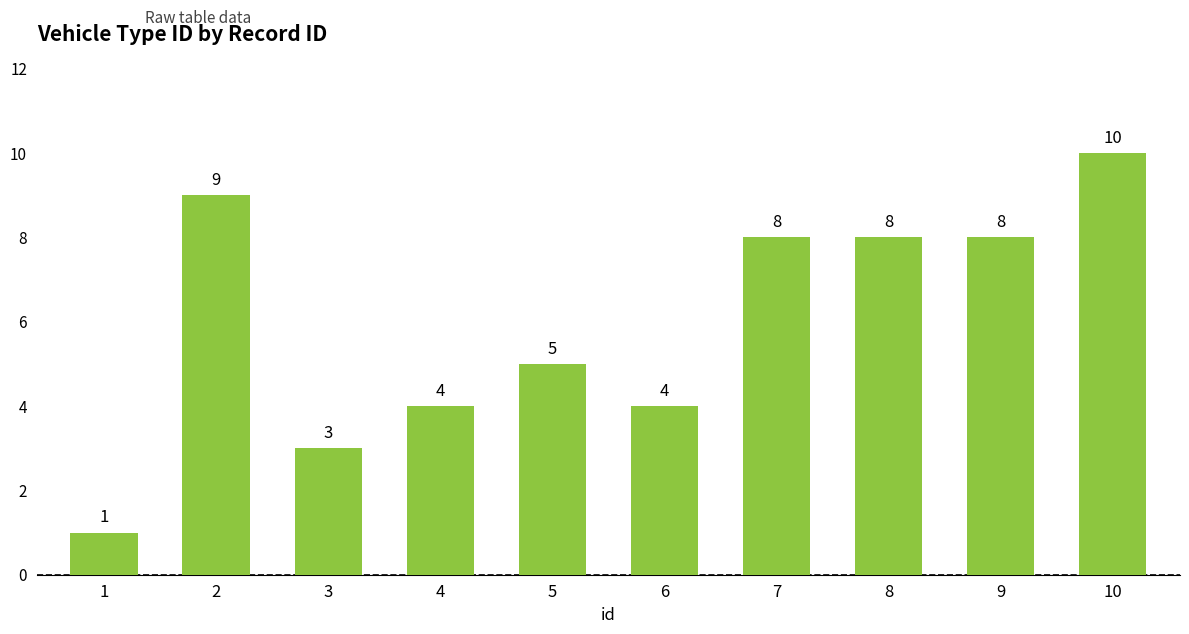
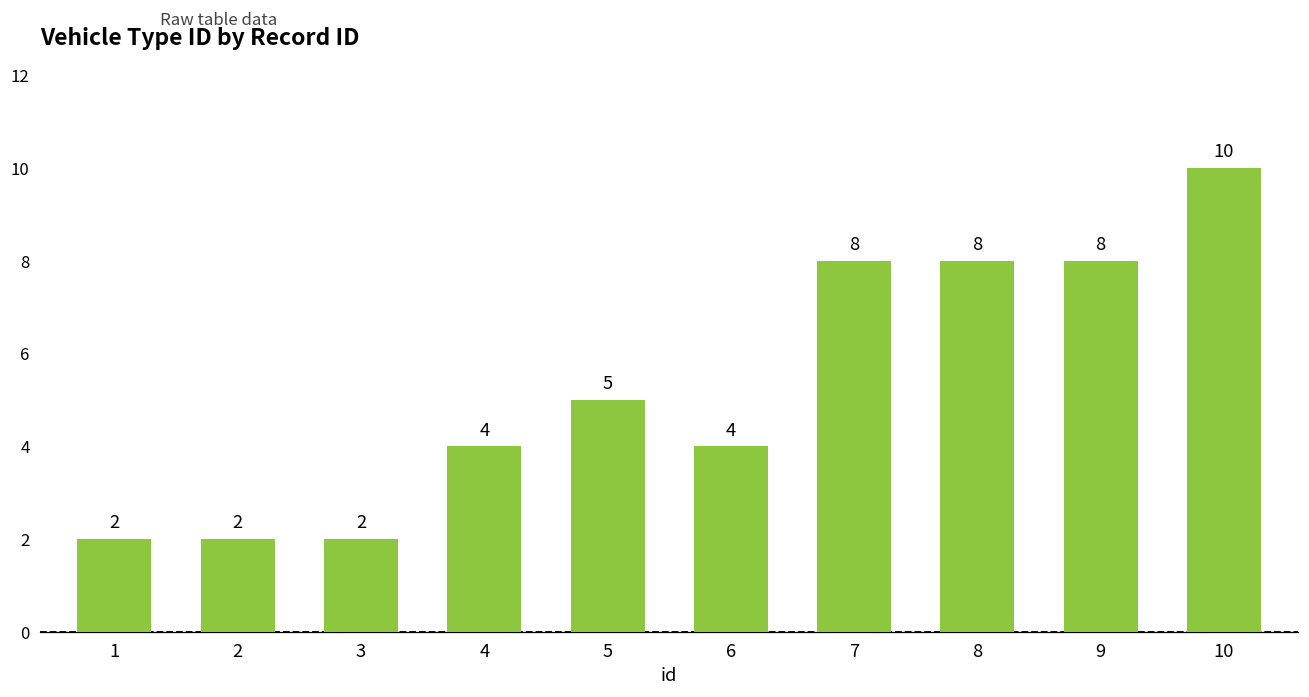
  {
-   "1": 1,
-   "2": 9,
-   "3": 3,
+   "1": 2,
+   "2": 2,
+   "3": 2,
    "4": 4,
    "5": 5,
    "6": 4,
    "7": 8,
    "8": 8,
    "9": 8,
    "10": 10
  }
